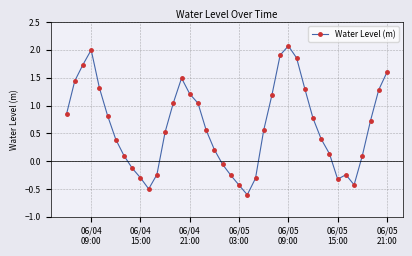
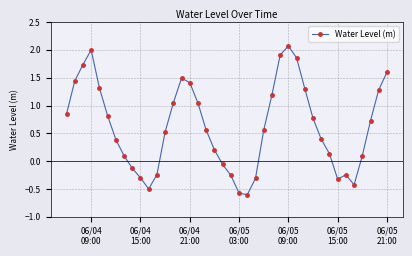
  {
    "06/04 09:00": 2.0,
    "06/04 15:00": -0.3,
-   "06/04 21:00": 1.2,
-   "06/05 03:00": -0.4,
+   "06/04 21:00": 1.4,
+   "06/05 03:00": -0.6,
    "06/05 09:00": 2.1,
    "06/05 15:00": -0.3,
    "06/05 21:00": 1.6
  }
